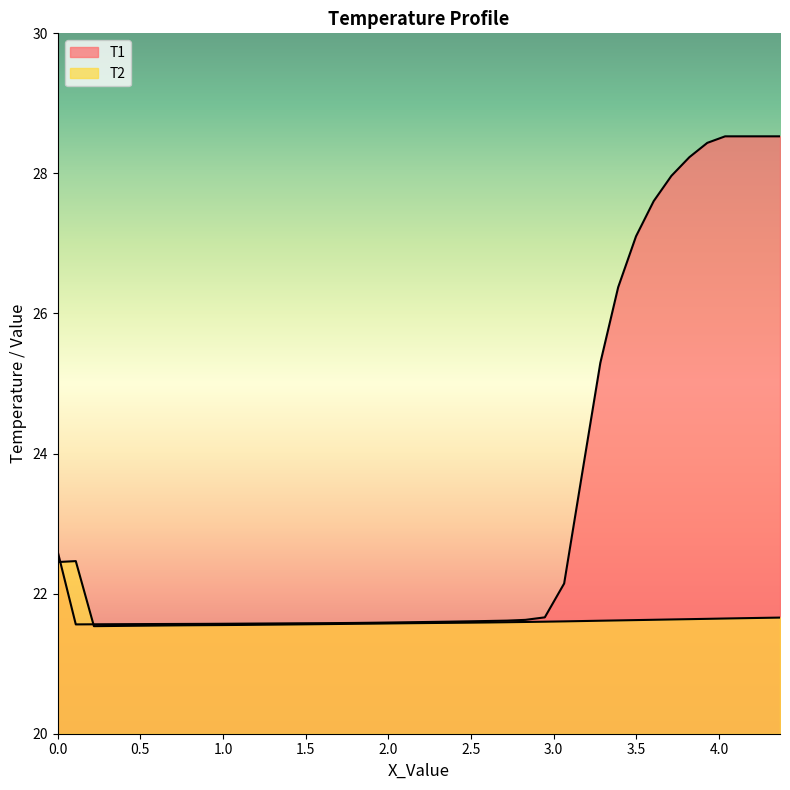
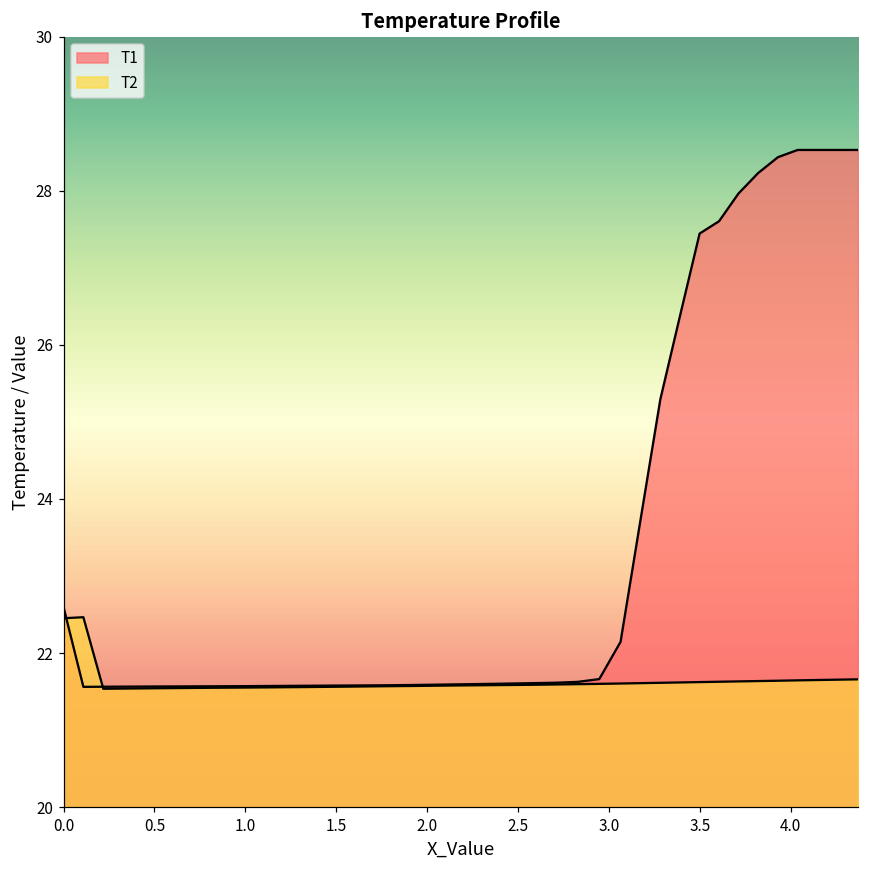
  {
    "T1": {
      "0.0": 22.6,
-     "3.5": 27.1
+     "3.5": 27.4
    },
    "T2": {
      "0.0": 22.5,
      "3.5": 21.6
    }
  }
